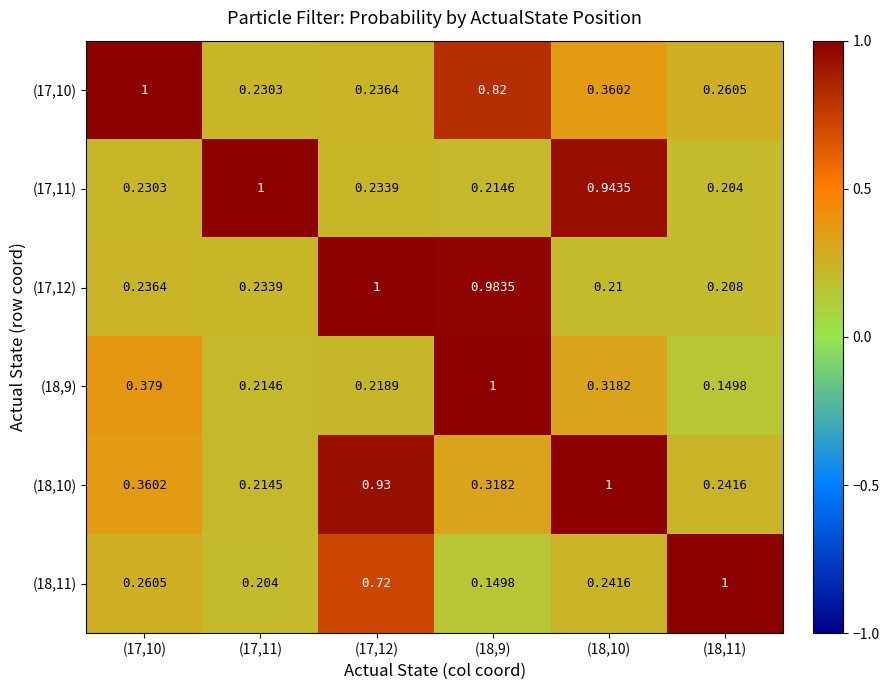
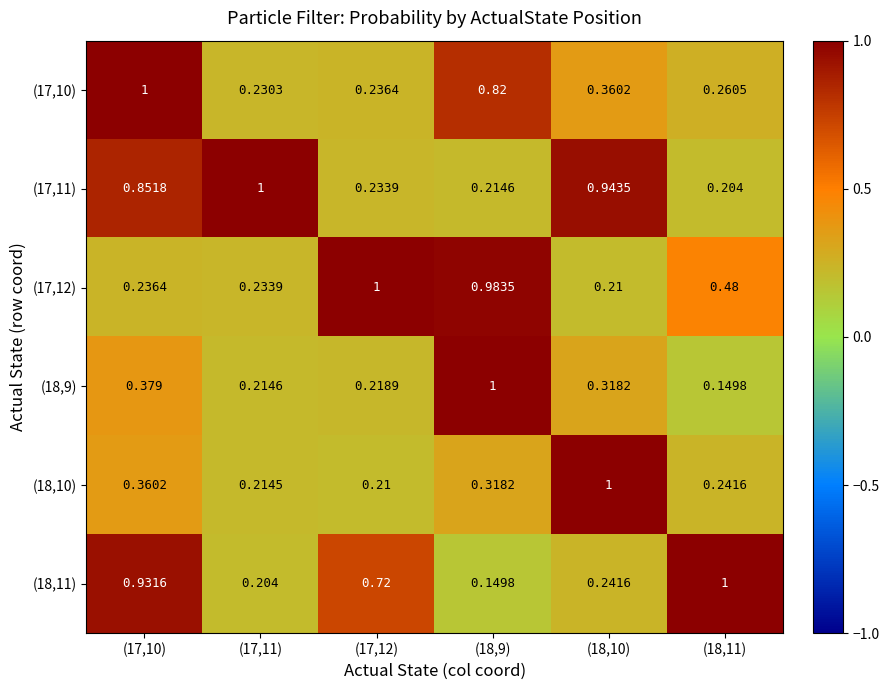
  {
    "(17,10)": {
      "(17,10)": 1,
      "(17,11)": 0.2303,
      "(17,12)": 0.2364,
      "(18,9)": 0.82,
      "(18,10)": 0.3602,
      "(18,11)": 0.2605
    },
    "(17,11)": {
-     "(17,10)": 0.2303,
+     "(17,10)": 0.8518,
      "(17,11)": 1,
      "(17,12)": 0.2339,
      "(18,9)": 0.2146,
      "(18,10)": 0.9435,
      "(18,11)": 0.204
    },
    "(17,12)": {
      "(17,10)": 0.2364,
      "(17,11)": 0.2339,
      "(17,12)": 1,
      "(18,9)": 0.9835,
      "(18,10)": 0.21,
-     "(18,11)": 0.208
+     "(18,11)": 0.48
    },
    "(18,9)": {
      "(17,10)": 0.379,
      "(17,11)": 0.2146,
      "(17,12)": 0.2189,
      "(18,9)": 1,
      "(18,10)": 0.3182,
      "(18,11)": 0.1498
    },
    "(18,10)": {
      "(17,10)": 0.3602,
      "(17,11)": 0.2145,
-     "(17,12)": 0.93,
+     "(17,12)": 0.21,
      "(18,9)": 0.3182,
      "(18,10)": 1,
      "(18,11)": 0.2416
    },
    "(18,11)": {
-     "(17,10)": 0.2605,
+     "(17,10)": 0.9316,
      "(17,11)": 0.204,
      "(17,12)": 0.72,
      "(18,9)": 0.1498,
      "(18,10)": 0.2416,
      "(18,11)": 1
    }
  }
